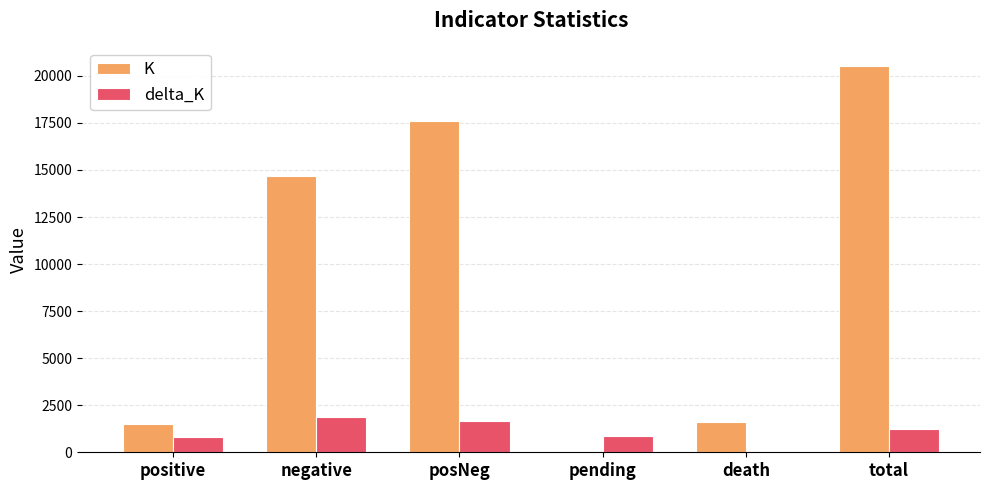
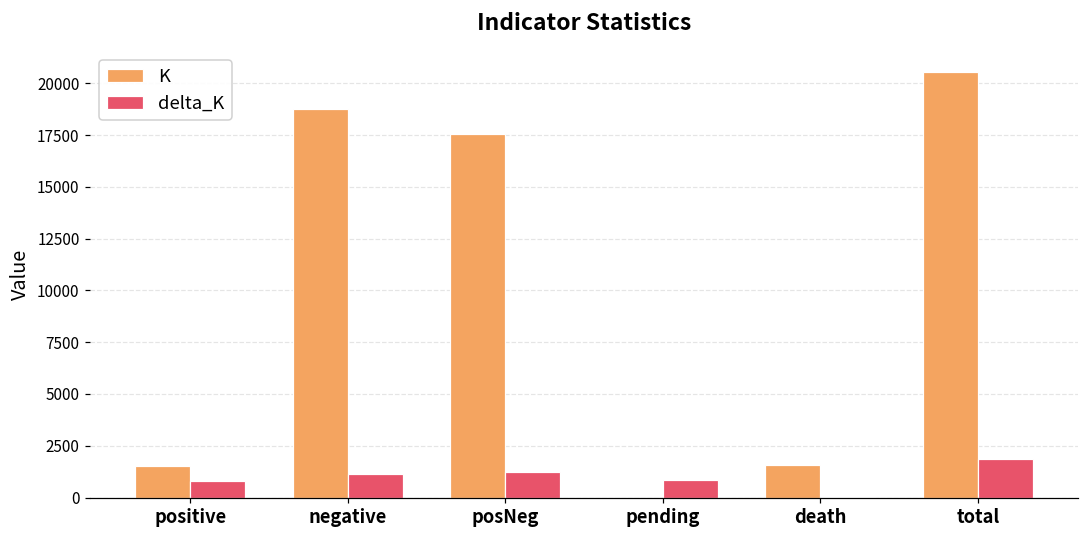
  {
    "K": {
      "positive": 1500,
-     "negative": 14700,
+     "negative": 18800,
      "posNeg": 17600,
      "death": 1600,
      "total": 20500
    },
    "delta_K": {
      "positive": 800,
-     "negative": 1900,
-     "posNeg": 1700,
+     "negative": 1100,
+     "posNeg": 1200,
      "pending": 900,
-     "total": 1300
+     "total": 1800
    }
  }
